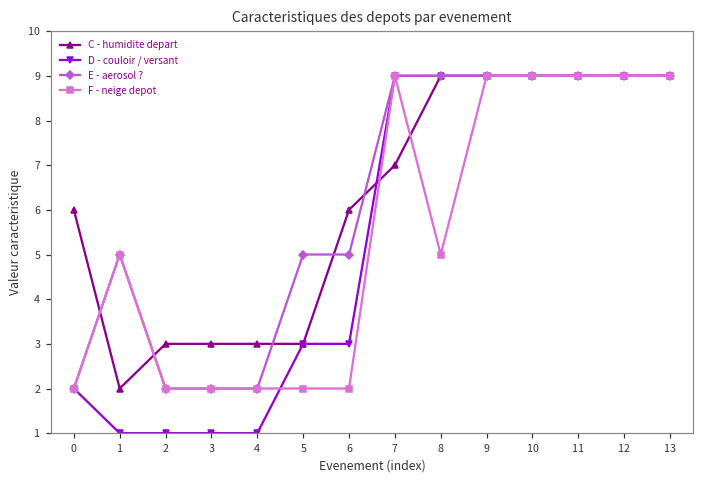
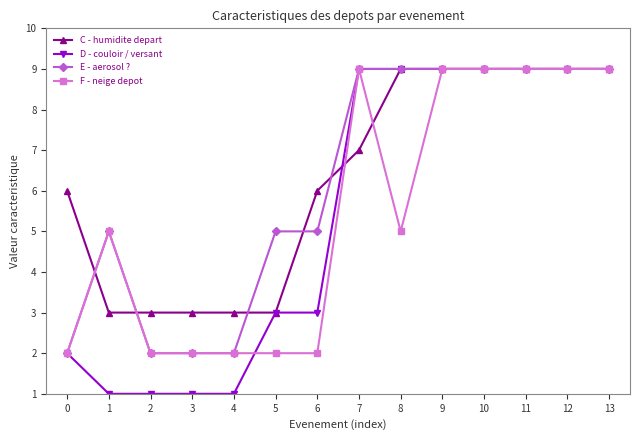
  {
    "C - humidite depart": {
      "0": 6,
-     "1": 2,
+     "1": 3,
      "2": 3,
      "3": 3,
      "4": 3,
      "6": 6,
      "7": 7
    },
    "D - couloir / versant": {
      "1": 1,
      "2": 1,
      "3": 1,
      "4": 1,
      "6": 3
    }
  }
